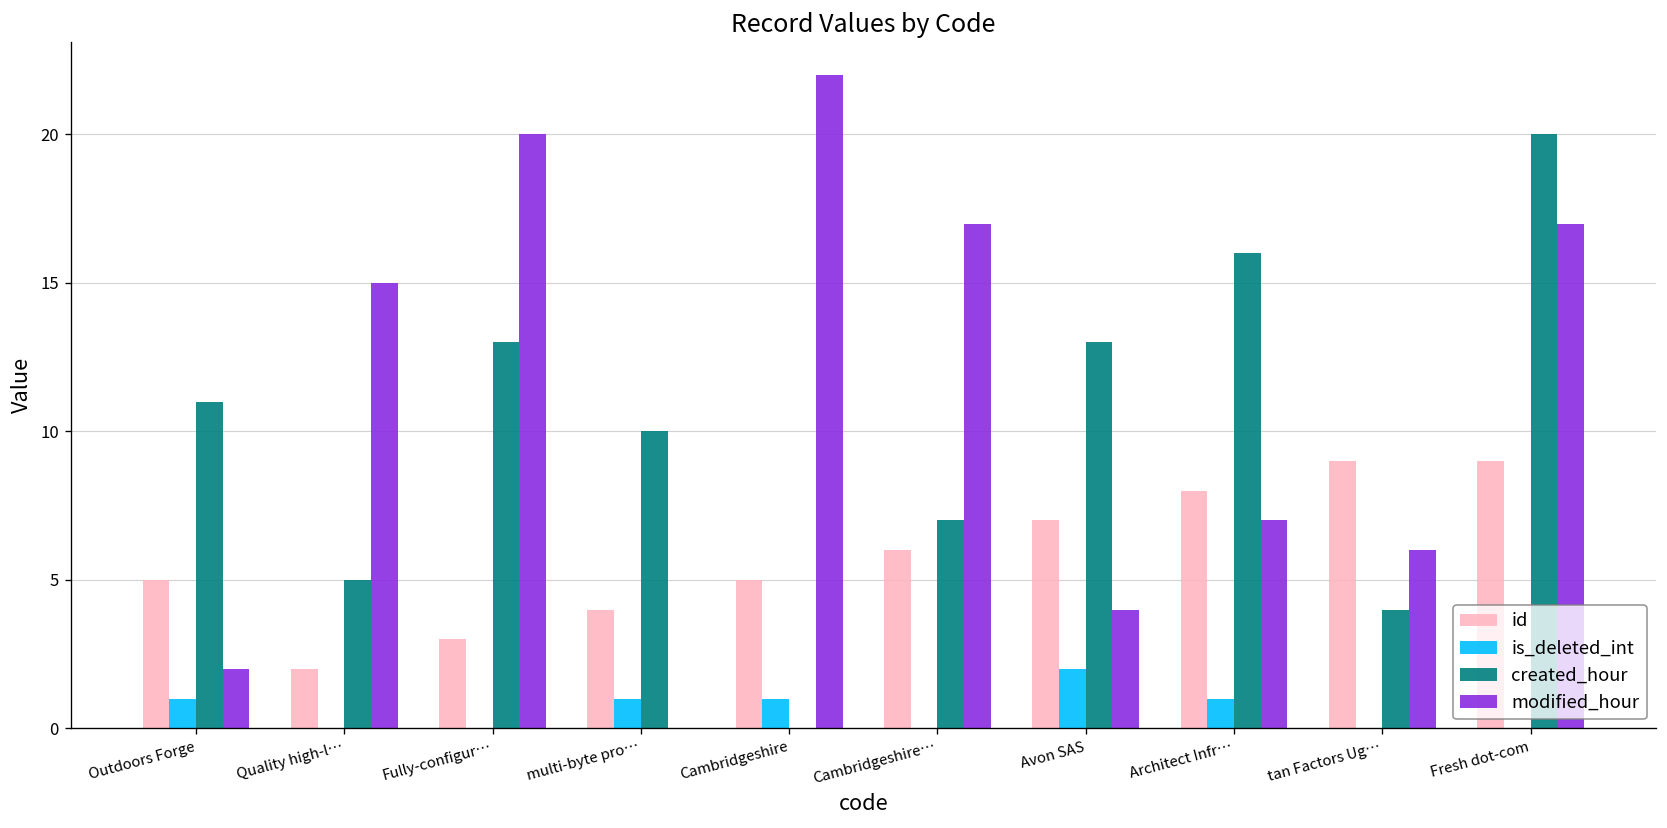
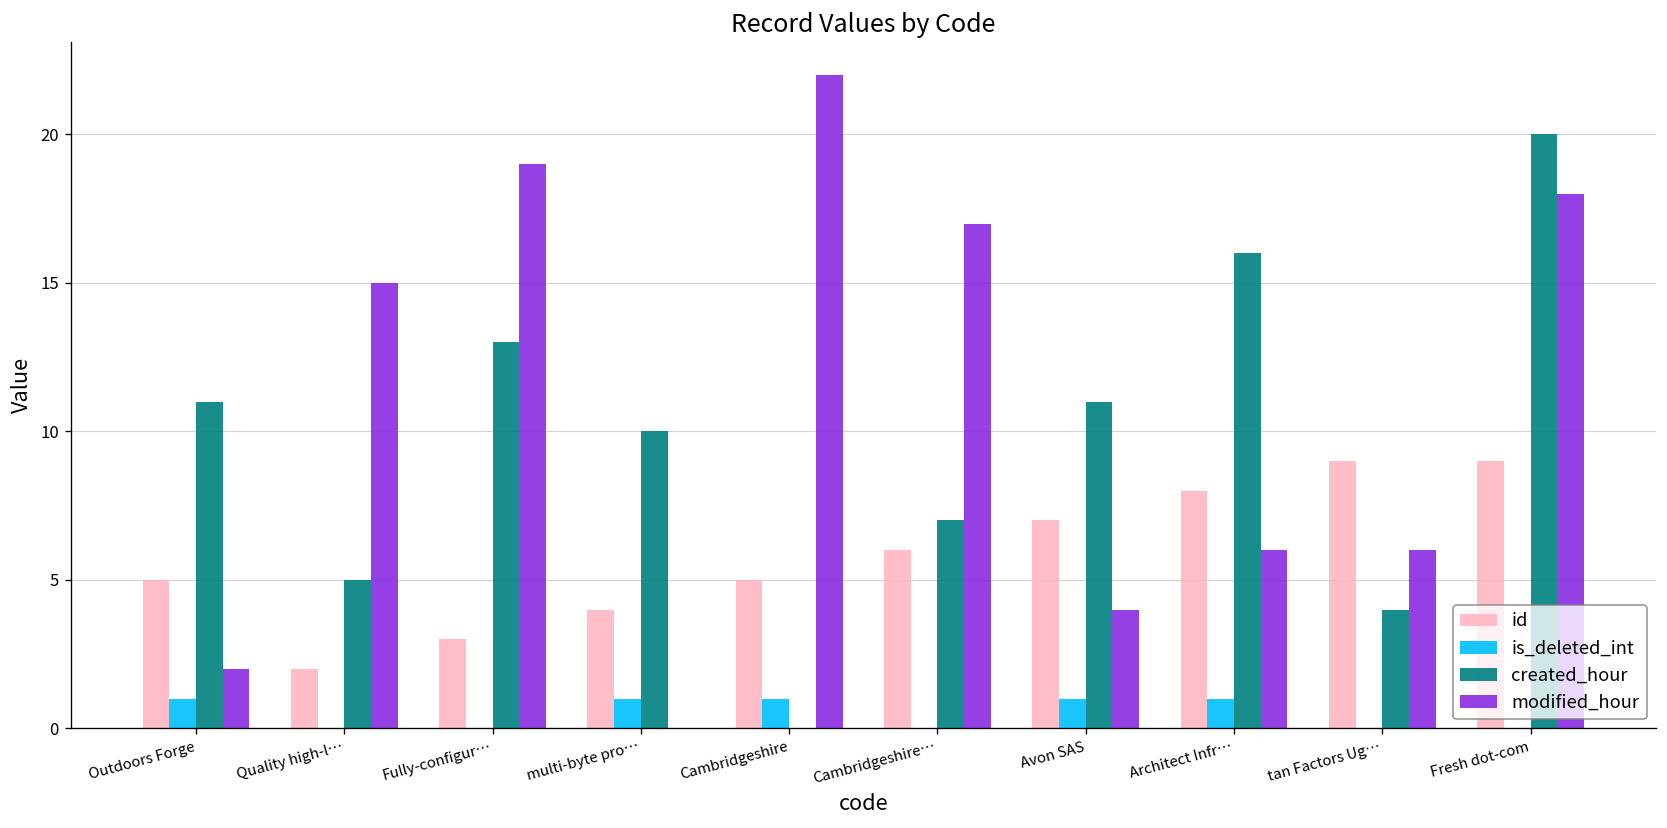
  {
    "id": {
      "Outdoors Forge": 5,
      "Quality high-l…": 2,
      "Fully-configur…": 3,
      "multi-byte pro…": 4,
      "Cambridgeshire": 5,
      "Cambridgeshire…": 6,
      "Avon SAS": 7,
      "Architect Infr…": 8,
      "tan Factors Ug…": 9,
      "Fresh dot-com": 9
    },
    "is_deleted_int": {
      "Outdoors Forge": 1,
      "Quality high-l…": 0,
      "Fully-configur…": 0,
      "multi-byte pro…": 1,
      "Cambridgeshire": 1,
      "Cambridgeshire…": 0,
-     "Avon SAS": 2,
+     "Avon SAS": 1,
      "Architect Infr…": 1,
      "tan Factors Ug…": 0,
      "Fresh dot-com": 0
    },
    "created_hour": {
      "Outdoors Forge": 11,
      "Quality high-l…": 5,
      "Fully-configur…": 13,
      "multi-byte pro…": 10,
      "Cambridgeshire": 0,
      "Cambridgeshire…": 7,
-     "Avon SAS": 13,
+     "Avon SAS": 11,
      "Architect Infr…": 16,
      "tan Factors Ug…": 4,
      "Fresh dot-com": 20
    },
    "modified_hour": {
      "Outdoors Forge": 2,
      "Quality high-l…": 15,
-     "Fully-configur…": 20,
+     "Fully-configur…": 19,
      "multi-byte pro…": 0,
      "Cambridgeshire": 22,
      "Cambridgeshire…": 17,
      "Avon SAS": 4,
-     "Architect Infr…": 7,
+     "Architect Infr…": 6,
      "tan Factors Ug…": 6,
-     "Fresh dot-com": 17
+     "Fresh dot-com": 18
    }
  }
